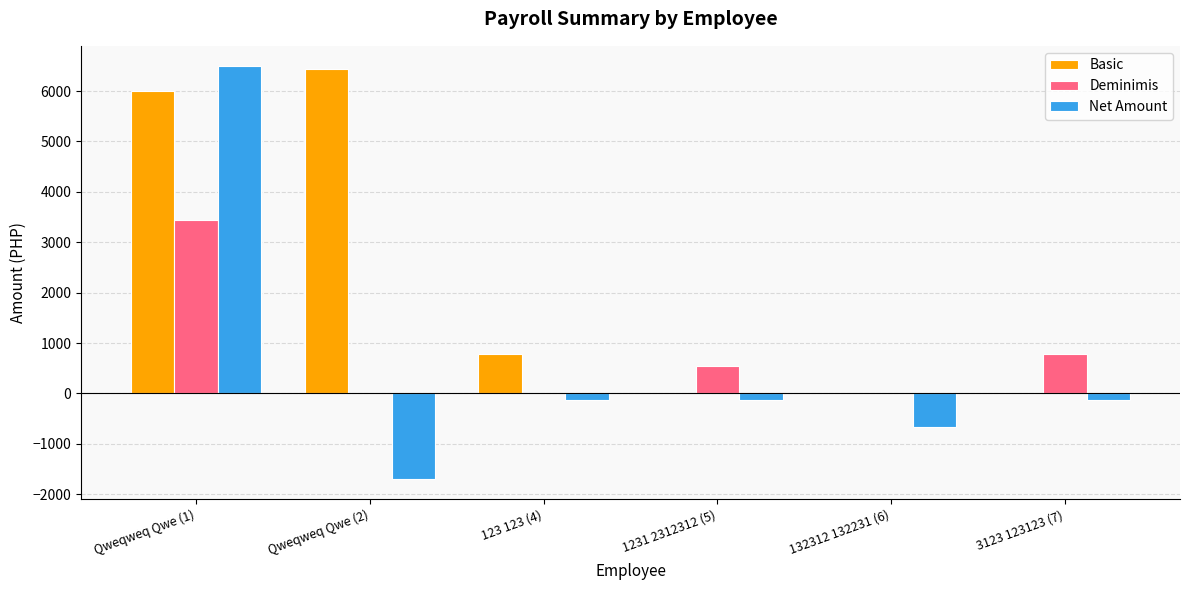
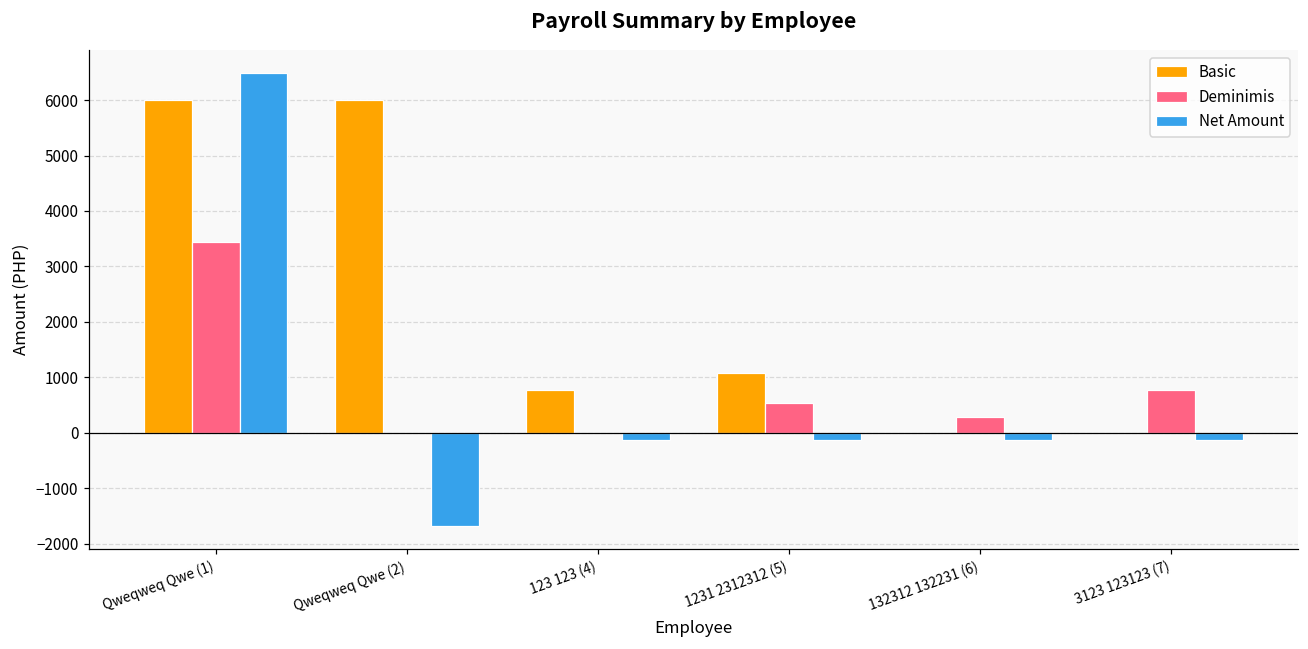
  {
    "Basic": {
      "Qweqweq Qwe (1)": 6000,
-     "Qweqweq Qwe (2)": 6400,
+     "Qweqweq Qwe (2)": 6000,
      "123 123 (4)": 800,
-     "1231 2312312 (5)": 0,
+     "1231 2312312 (5)": 1100,
      "132312 132231 (6)": 0,
      "3123 123123 (7)": 0
    },
    "Deminimis": {
      "Qweqweq Qwe (1)": 3400,
      "Qweqweq Qwe (2)": 0,
      "123 123 (4)": 0,
      "1231 2312312 (5)": 500,
-     "132312 132231 (6)": 0,
+     "132312 132231 (6)": 300,
      "3123 123123 (7)": 800
    },
    "Net Amount": {
      "Qweqweq Qwe (1)": 6500,
      "Qweqweq Qwe (2)": -1700,
      "123 123 (4)": -100,
      "1231 2312312 (5)": -100,
-     "132312 132231 (6)": -700,
+     "132312 132231 (6)": -100,
      "3123 123123 (7)": -100
    }
  }
